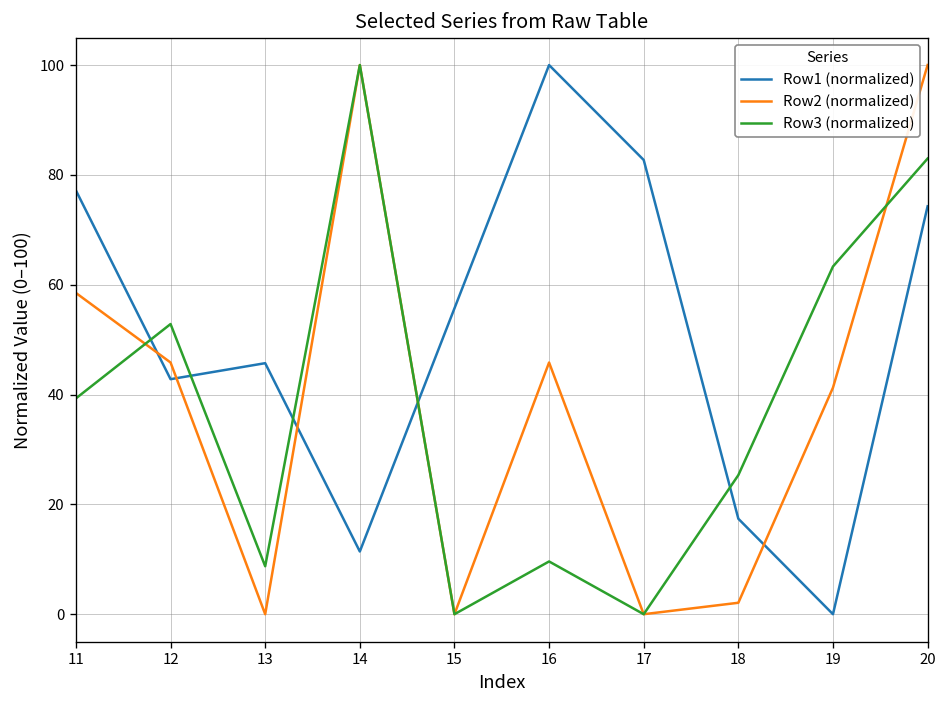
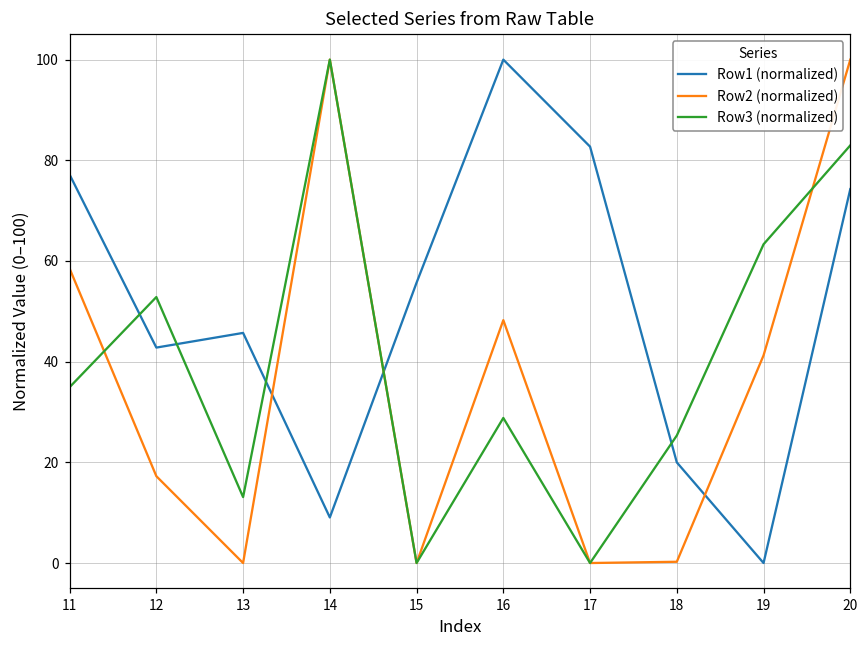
  {
    "Row1 (normalized)": {
      "11": 77,
      "12": 43,
      "13": 46,
-     "14": 11,
+     "14": 9,
      "15": 56,
      "16": 100,
      "17": 83,
-     "18": 17,
+     "18": 20,
      "19": 0,
      "20": 74
    },
    "Row2 (normalized)": {
      "11": 59,
-     "12": 46,
+     "12": 17,
      "13": 0,
-     "16": 46,
-     "18": 2,
+     "16": 48,
+     "18": 0,
      "19": 41,
      "20": 100
    },
    "Row3 (normalized)": {
-     "11": 39,
+     "11": 35,
      "12": 53,
-     "13": 9,
-     "16": 10,
+     "13": 13,
+     "16": 29,
      "18": 25,
      "19": 63,
      "20": 83
    }
  }
